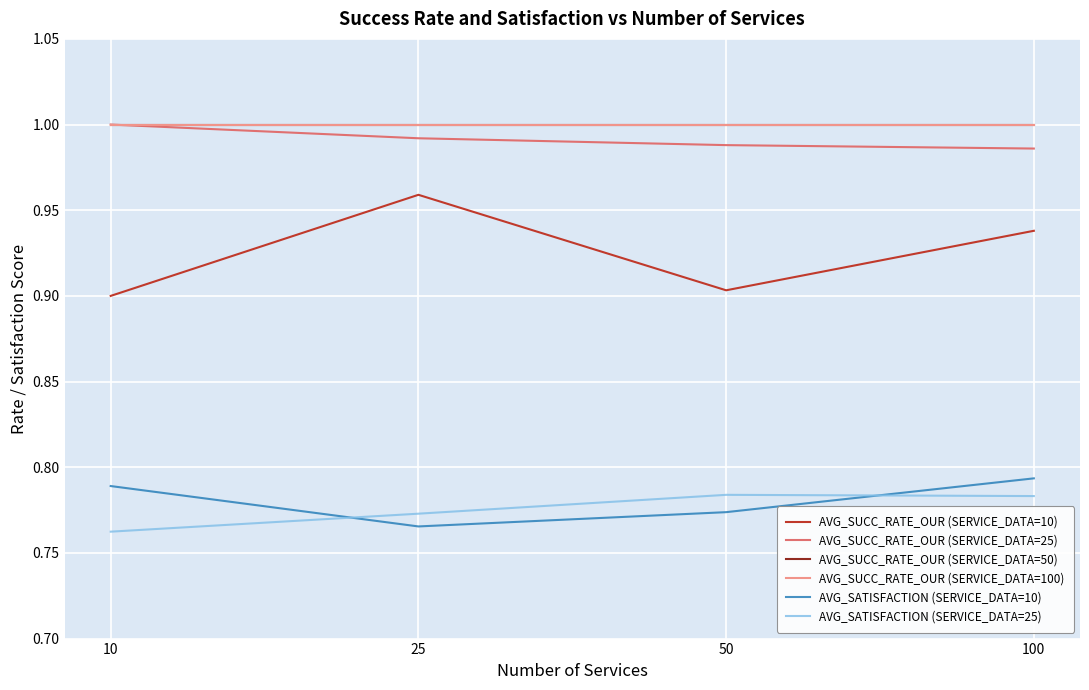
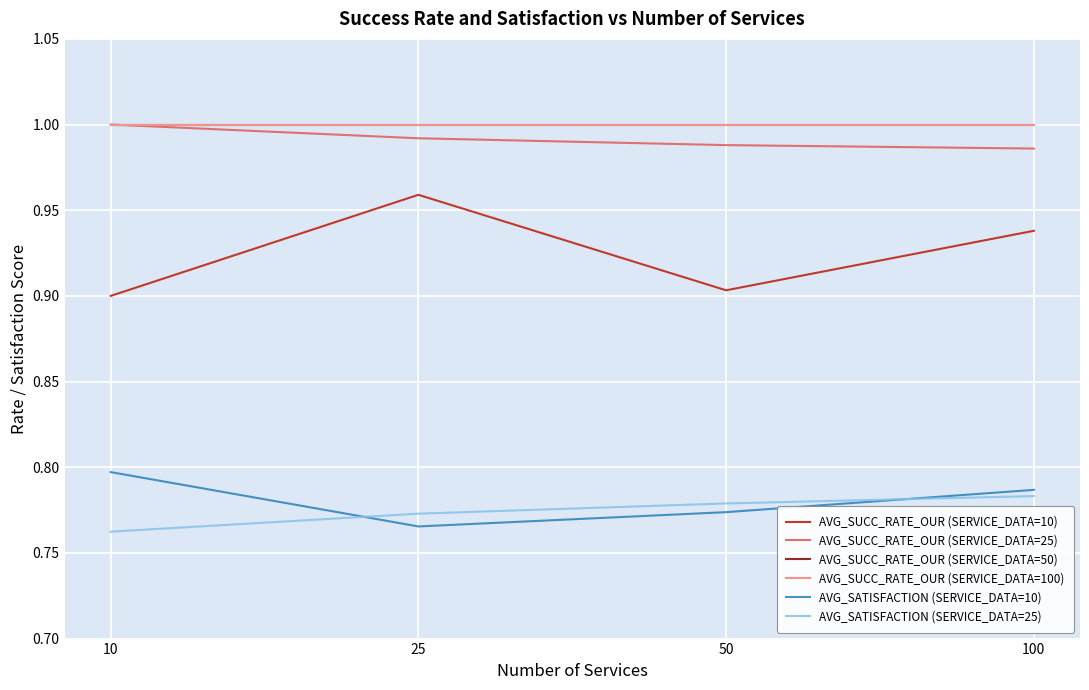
  {
    "AVG_SUCC_RATE_OUR (SERVICE_DATA=10)": {
      "10": 0.900,
      "25": 0.959,
      "50": 0.903,
      "100": 0.938
    },
    "AVG_SATISFACTION (SERVICE_DATA=10)": {
-     "10": 0.789,
+     "10": 0.797,
      "25": 0.765,
      "50": 0.774,
-     "100": 0.794
+     "100": 0.787
    },
    "AVG_SATISFACTION (SERVICE_DATA=25)": {
      "10": 0.762,
      "25": 0.773,
-     "50": 0.784,
+     "50": 0.779,
      "100": 0.783
    }
  }
